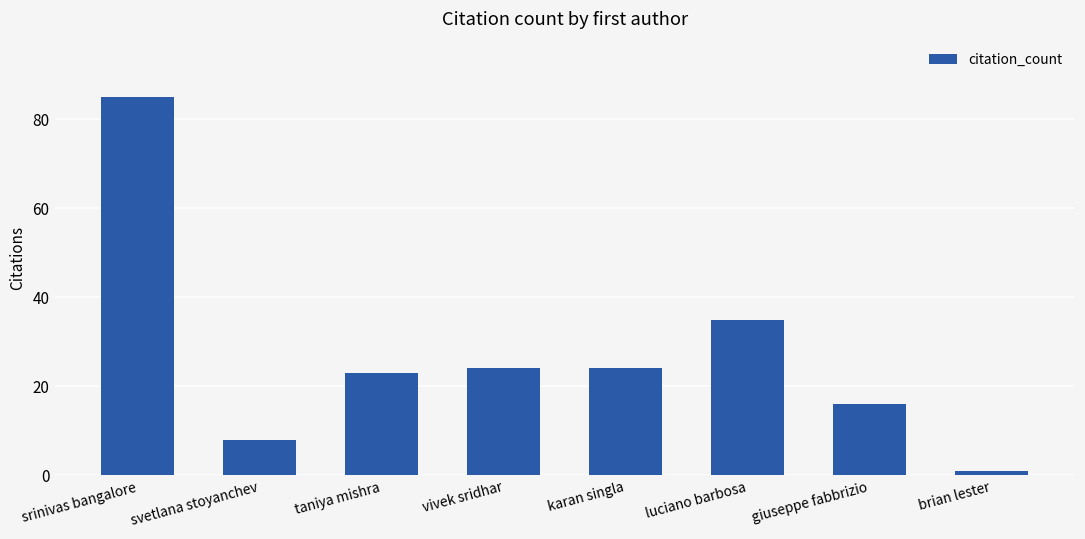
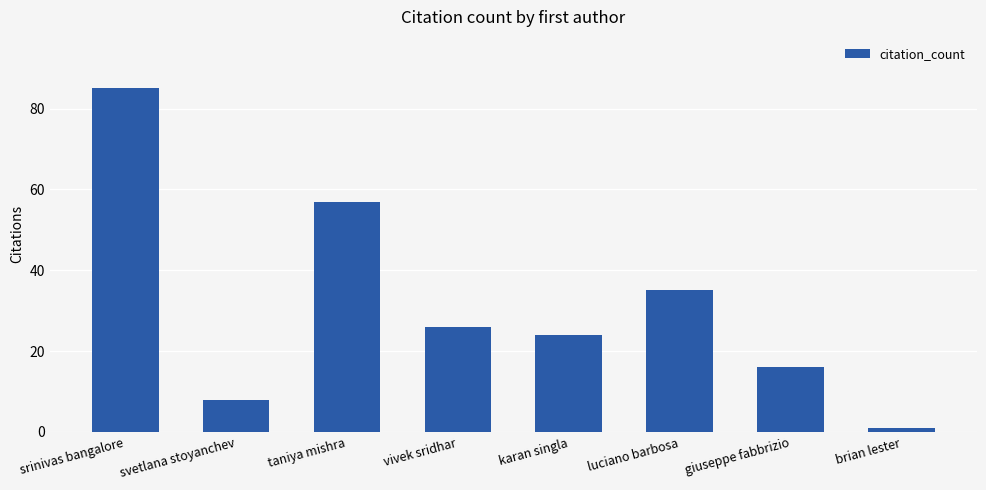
  {
    "srinivas bangalore": 85,
    "svetlana stoyanchev": 8,
-   "taniya mishra": 23,
-   "vivek sridhar": 24,
+   "taniya mishra": 57,
+   "vivek sridhar": 26,
    "karan singla": 24,
    "luciano barbosa": 35,
    "giuseppe fabbrizio": 16,
    "brian lester": 1
  }
